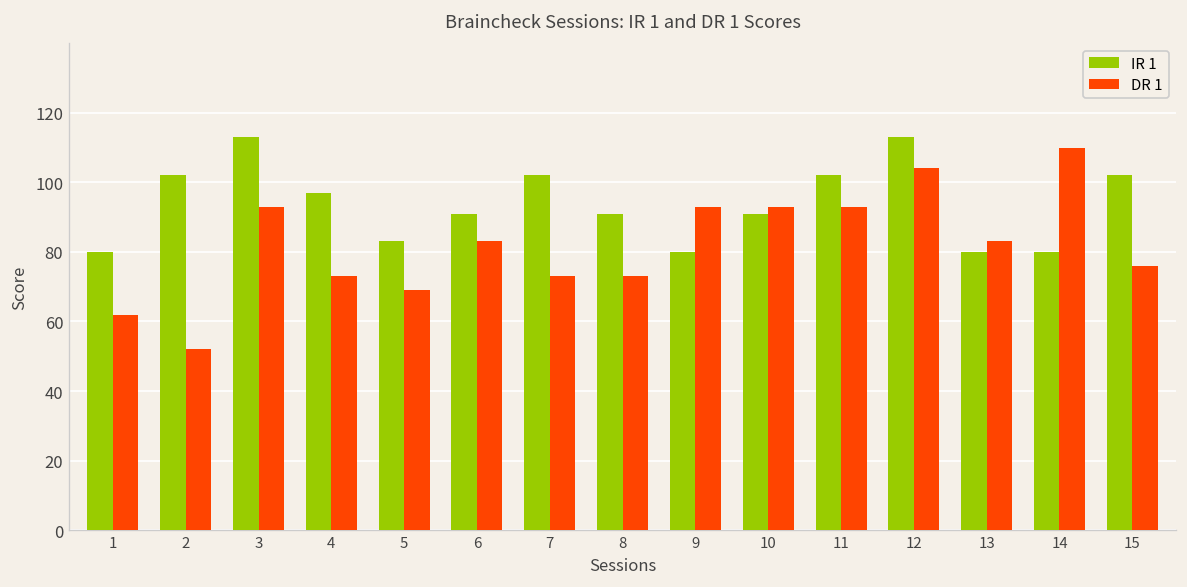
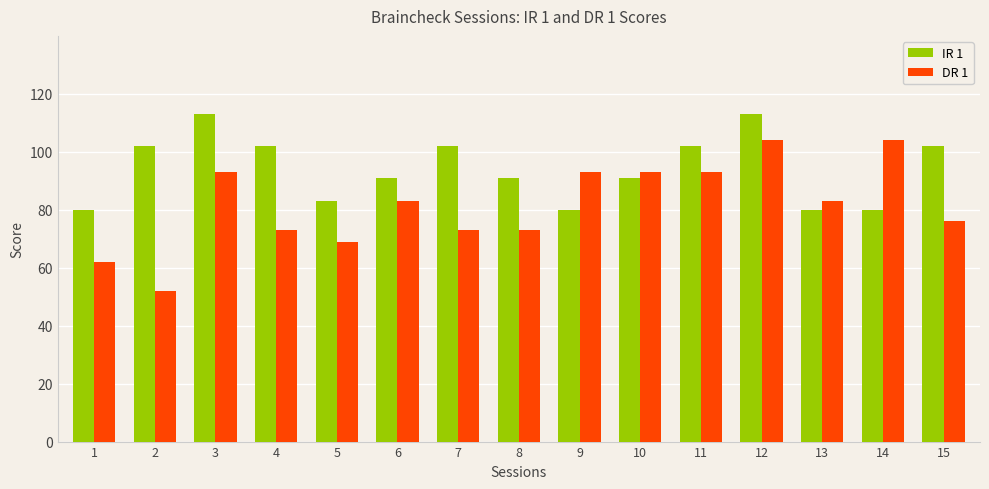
  {
    "IR 1": {
      "1": 80,
      "2": 102,
      "3": 113,
-     "4": 97,
+     "4": 102,
      "5": 83,
      "6": 91,
      "7": 102,
      "8": 91,
      "9": 80,
      "10": 91,
      "11": 102,
      "12": 113,
      "13": 80,
      "14": 80,
      "15": 102
    },
    "DR 1": {
      "1": 62,
      "2": 52,
      "3": 93,
      "4": 73,
      "5": 69,
      "6": 83,
      "7": 73,
      "8": 73,
      "9": 93,
      "10": 93,
      "11": 93,
      "12": 104,
      "13": 83,
-     "14": 110,
+     "14": 104,
      "15": 76
    }
  }
